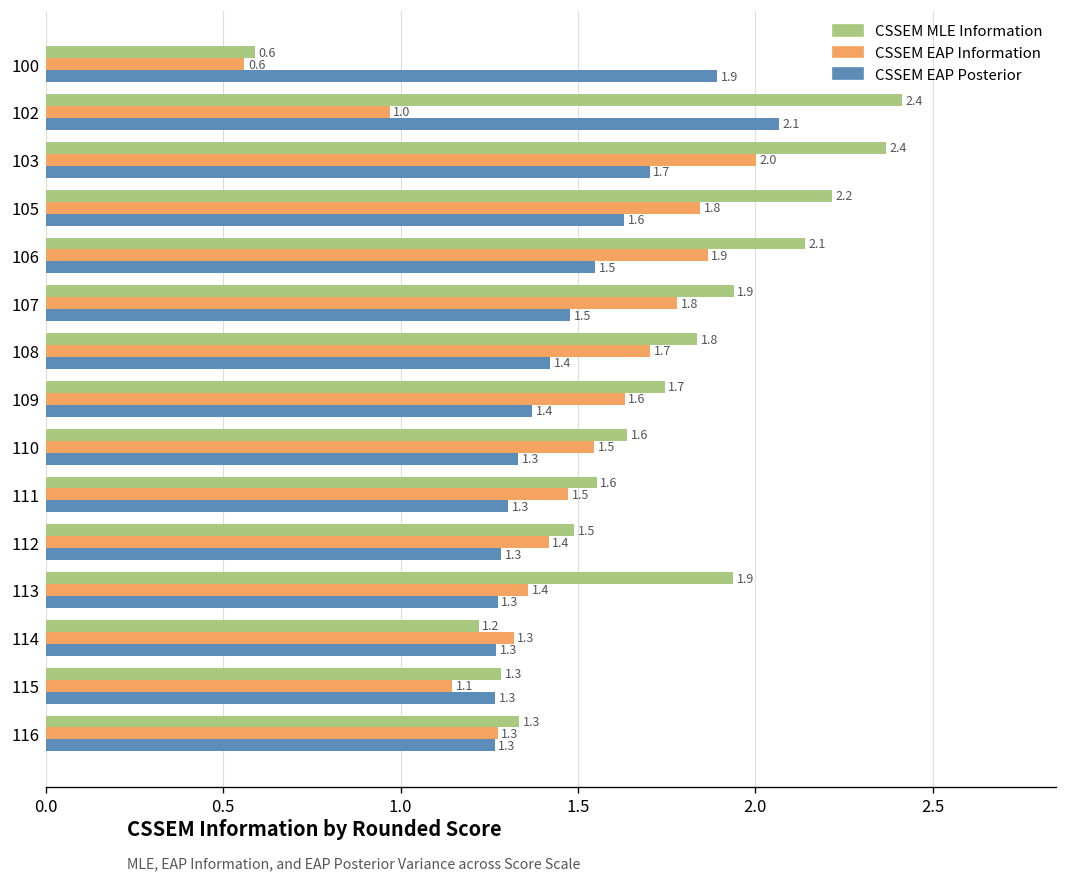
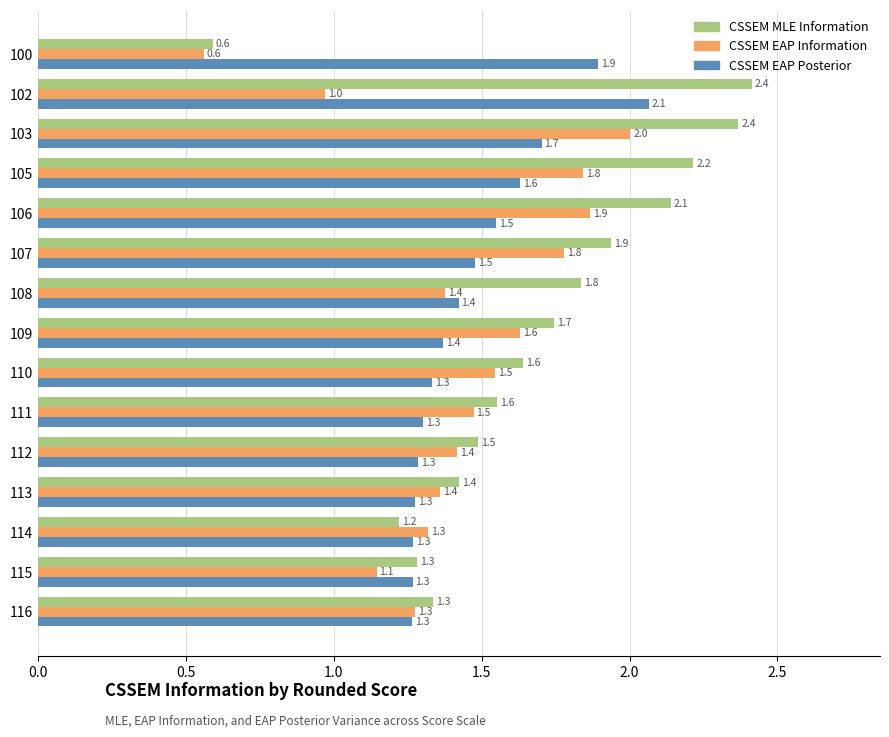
  {
    "CSSEM MLE Information": {
      "100": 0.6,
      "102": 2.4,
      "103": 2.4,
      "105": 2.2,
      "106": 2.1,
      "107": 1.9,
      "108": 1.8,
      "109": 1.7,
      "110": 1.6,
      "111": 1.6,
      "112": 1.5,
-     "113": 1.9,
+     "113": 1.4,
      "114": 1.2,
      "115": 1.3,
      "116": 1.3
    },
    "CSSEM EAP Information": {
      "100": 0.6,
      "102": 1.0,
      "103": 2.0,
      "105": 1.8,
      "106": 1.9,
      "107": 1.8,
-     "108": 1.7,
+     "108": 1.4,
      "109": 1.6,
      "110": 1.5,
      "111": 1.5,
      "112": 1.4,
      "113": 1.4,
      "114": 1.3,
      "115": 1.1,
      "116": 1.3
    },
    "CSSEM EAP Posterior": {
      "100": 1.9,
      "102": 2.1,
      "103": 1.7,
      "105": 1.6,
      "106": 1.5,
      "107": 1.5,
      "108": 1.4,
      "109": 1.4,
      "110": 1.3,
      "111": 1.3,
      "112": 1.3,
      "113": 1.3,
      "114": 1.3,
      "115": 1.3,
      "116": 1.3
    }
  }
